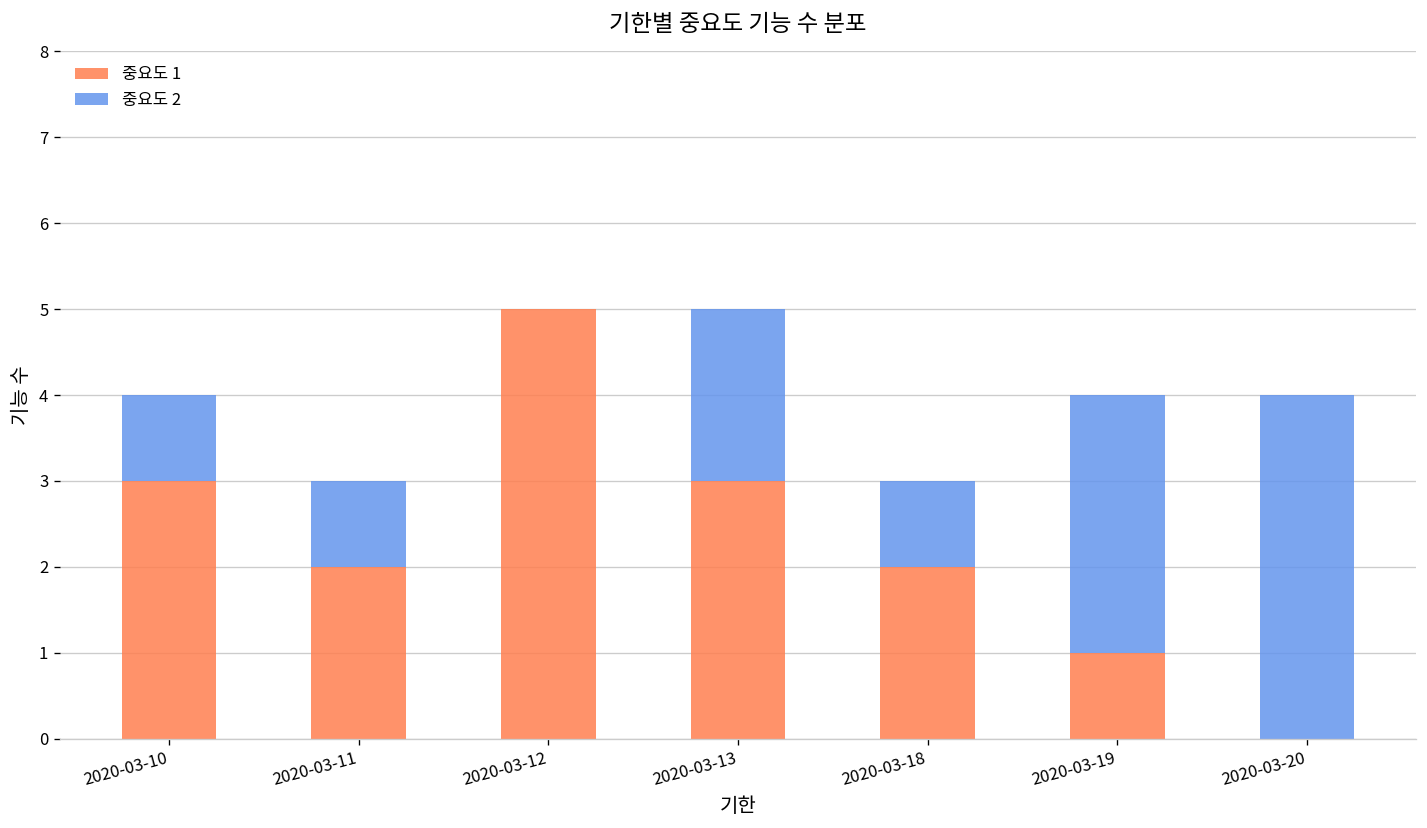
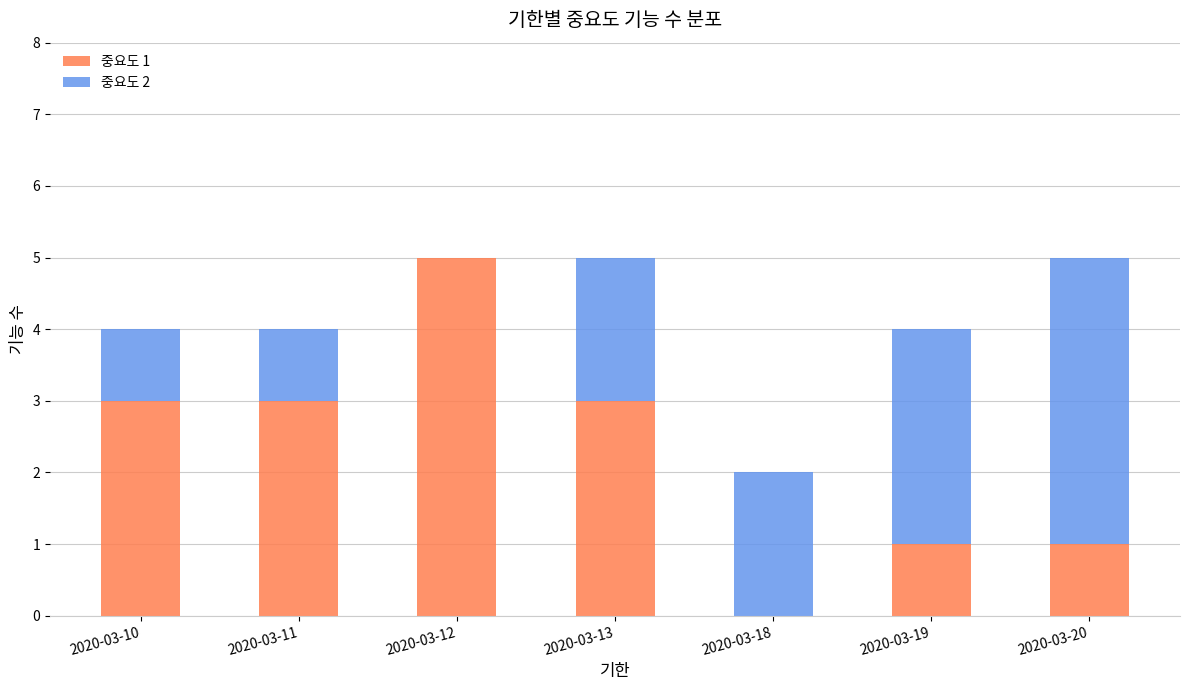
  {
    "중요도 1": {
      "2020-03-10": 3,
-     "2020-03-11": 2,
+     "2020-03-11": 3,
      "2020-03-12": 5,
      "2020-03-13": 3,
-     "2020-03-18": 2,
+     "2020-03-18": 0,
      "2020-03-19": 1,
-     "2020-03-20": 0
+     "2020-03-20": 1
    },
    "중요도 2": {
-     "2020-03-18": 1
+     "2020-03-18": 2
    }
  }
